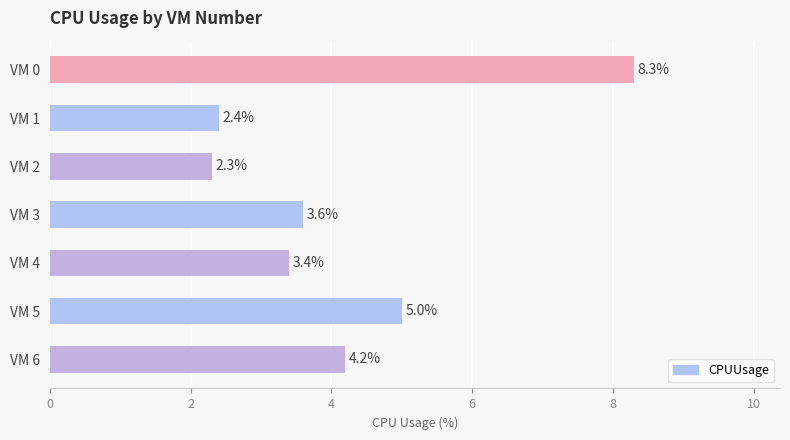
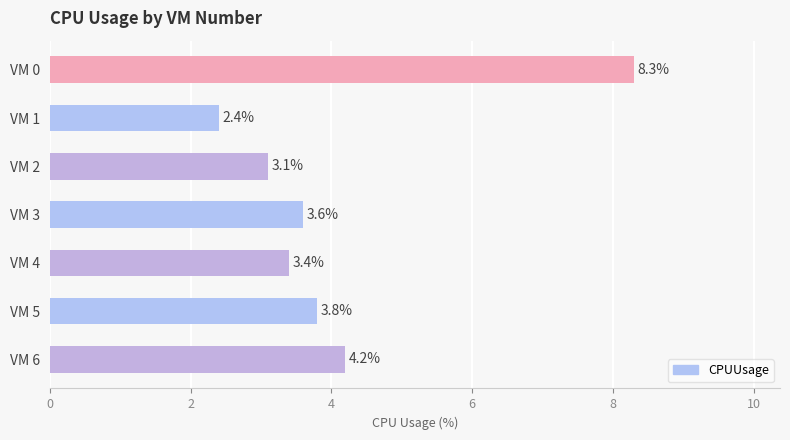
  {
    "VM 0": "8.3%",
    "VM 1": "2.4%",
-   "VM 2": "2.3%",
+   "VM 2": "3.1%",
    "VM 3": "3.6%",
    "VM 4": "3.4%",
-   "VM 5": "5.0%",
+   "VM 5": "3.8%",
    "VM 6": "4.2%"
  }
